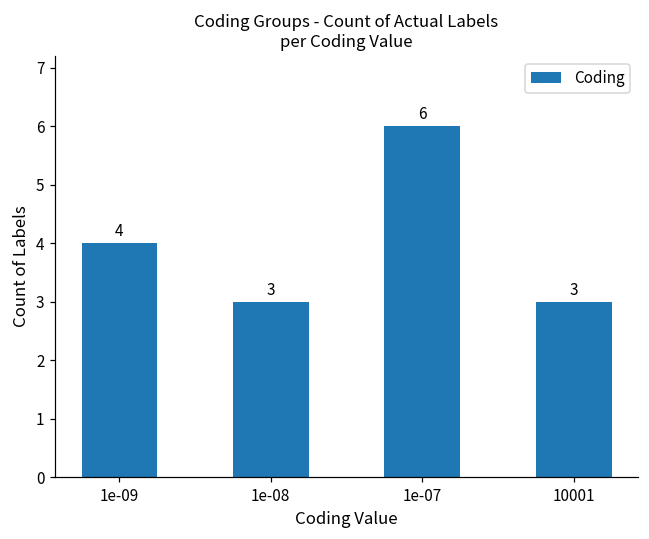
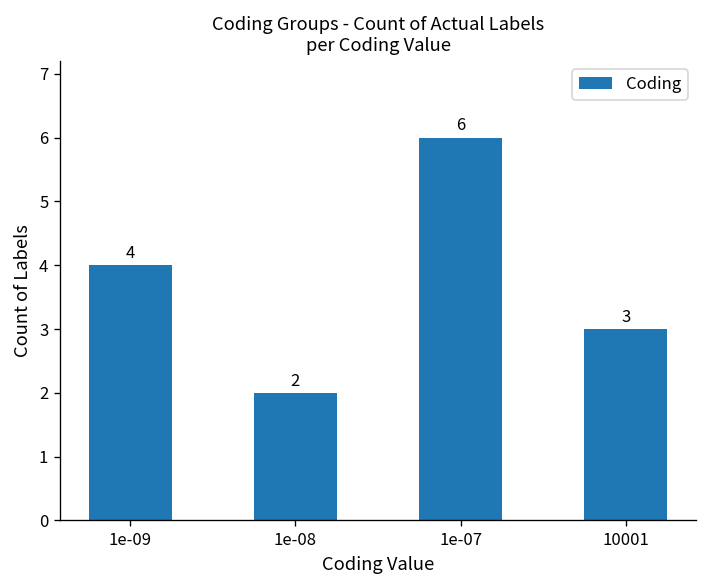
  {
    "1e-09": 4,
-   "1e-08": 3,
+   "1e-08": 2,
    "1e-07": 6,
    "10001": 3
  }
